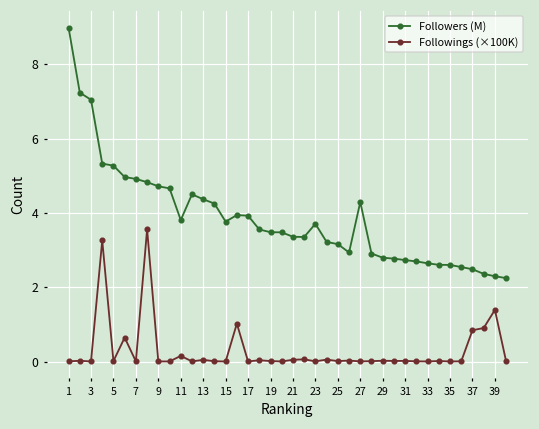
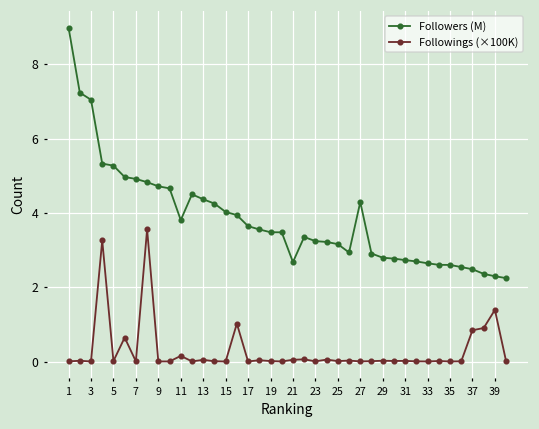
  {
    "Followers (M)": {
      "1": 9.0,
      "3": 7.0,
      "5": 5.3,
      "7": 4.9,
      "9": 4.7,
      "11": 3.8,
      "13": 4.4,
-     "15": 3.8,
-     "17": 3.9,
+     "15": 4.0,
+     "17": 3.6,
      "19": 3.5,
-     "21": 3.4,
-     "23": 3.7,
+     "21": 2.7,
+     "23": 3.2,
      "25": 3.2,
      "27": 4.3,
      "29": 2.8,
      "31": 2.7,
      "33": 2.6,
      "35": 2.6,
      "37": 2.5,
      "39": 2.3
    },
    "Followings (×100K)": {
      "1": 0.0,
      "3": 0.0,
      "5": 0.0,
      "7": 0.0,
      "9": 0.0,
      "11": 0.2,
      "13": 0.0,
      "15": 0.0,
      "17": 0.0,
      "19": 0.0,
      "21": 0.0,
      "23": 0.0,
      "25": 0.0,
      "27": 0.0,
      "29": 0.0,
      "31": 0.0,
      "33": 0.0,
      "35": 0.0,
      "37": 0.8,
      "39": 1.4
    }
  }
